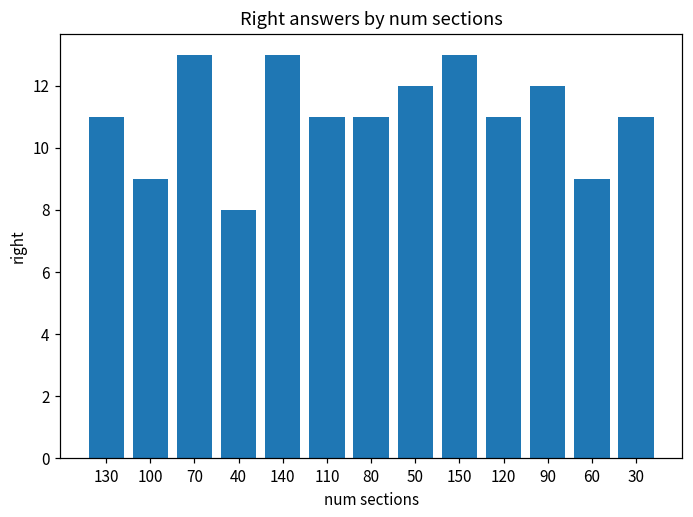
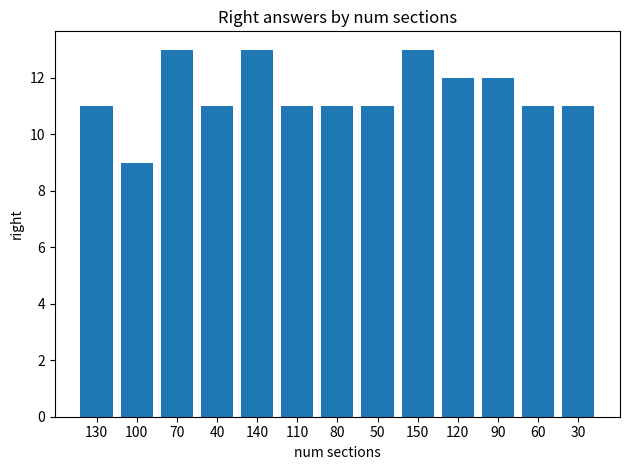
  {
    "130": 11,
    "100": 9,
    "70": 13,
-   "40": 8,
+   "40": 11,
    "140": 13,
    "110": 11,
    "80": 11,
-   "50": 12,
+   "50": 11,
    "150": 13,
-   "120": 11,
+   "120": 12,
    "90": 12,
-   "60": 9,
+   "60": 11,
    "30": 11
  }
